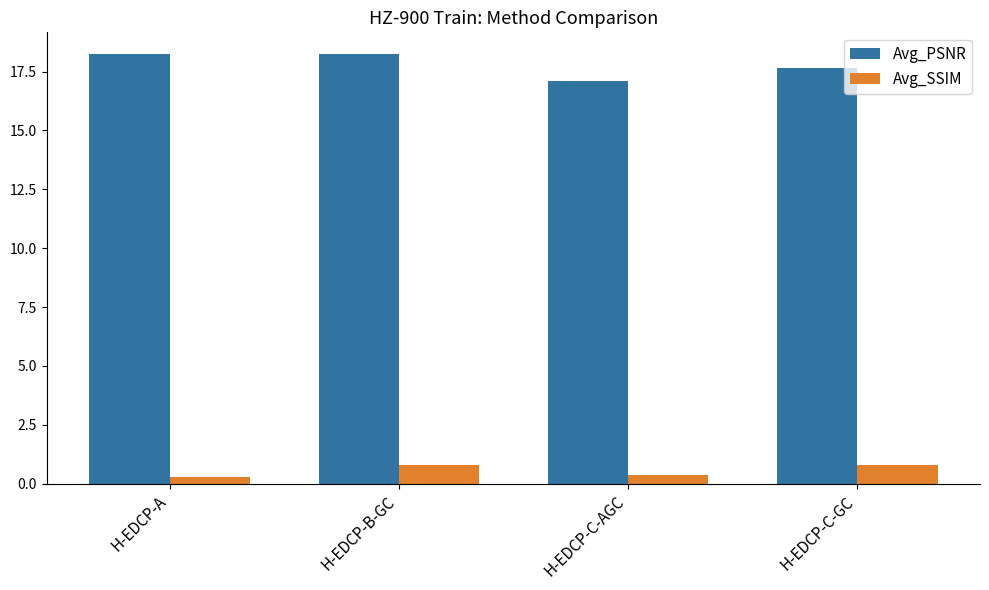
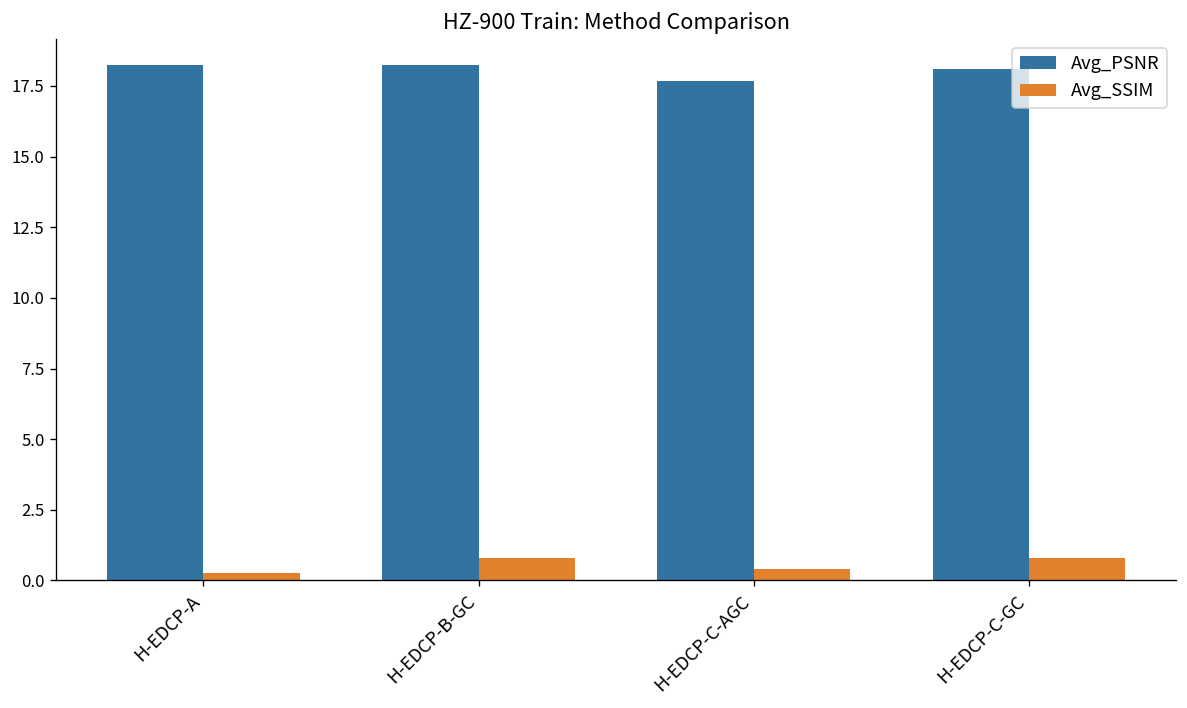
  {
    "Avg_PSNR": {
      "H-EDCP-A": 18.2,
      "H-EDCP-B-GC": 18.3,
-     "H-EDCP-C-AGC": 17.1,
-     "H-EDCP-C-GC": 17.6
+     "H-EDCP-C-AGC": 17.7,
+     "H-EDCP-C-GC": 18.1
    },
    "Avg_SSIM": {
      "H-EDCP-A": 0.3,
      "H-EDCP-B-GC": 0.8,
      "H-EDCP-C-AGC": 0.4,
      "H-EDCP-C-GC": 0.8
    }
  }
